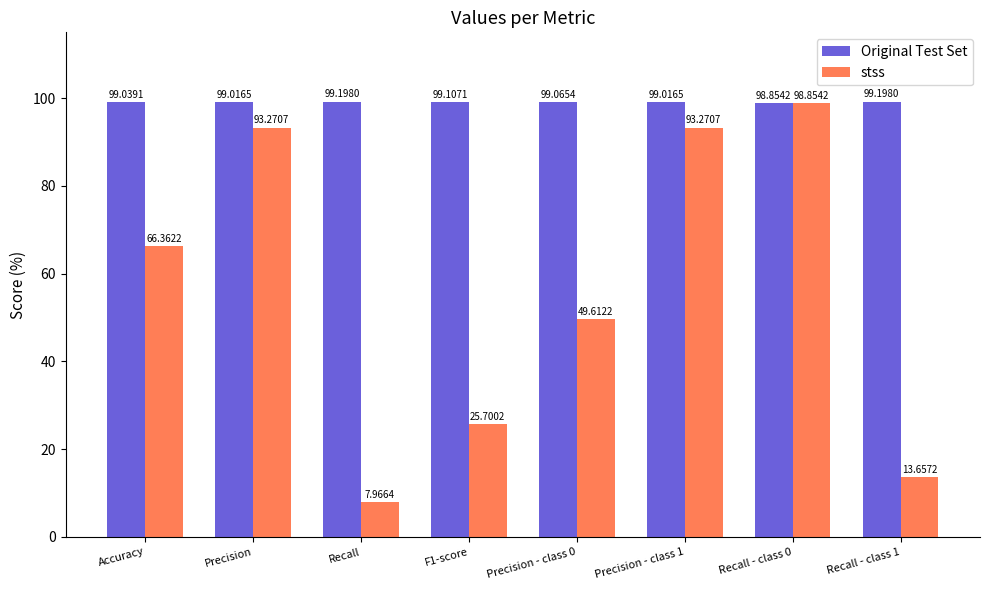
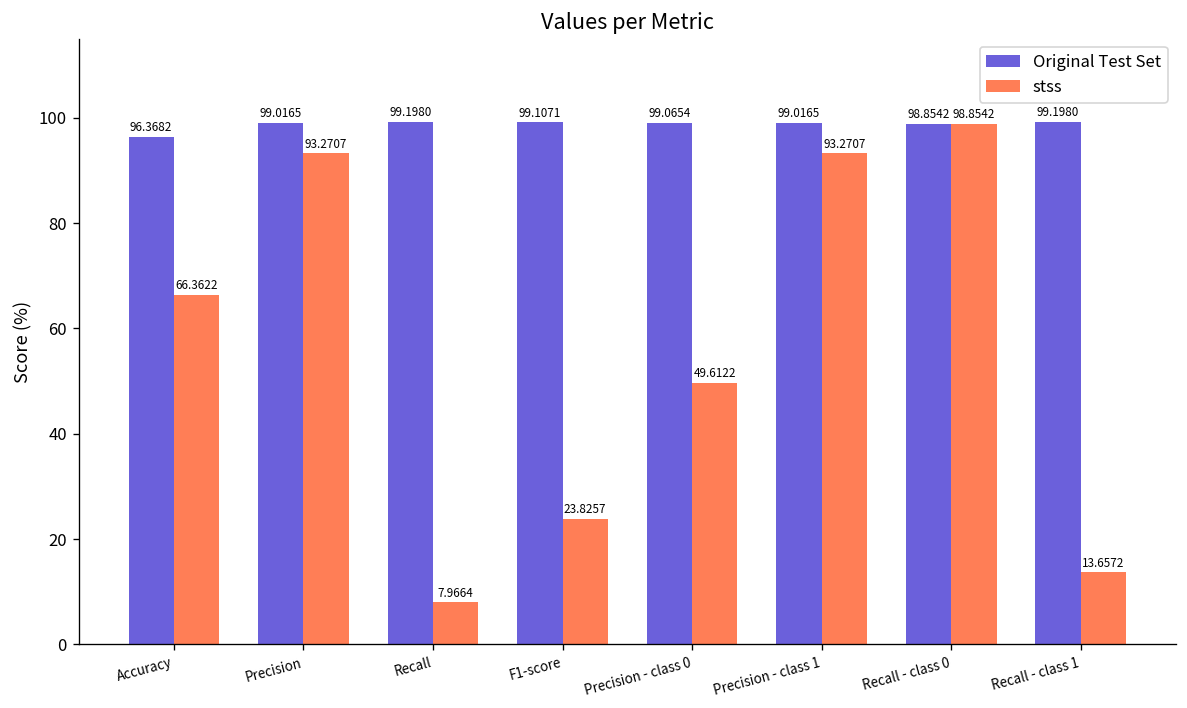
  {
    "Original Test Set": {
-     "Accuracy": 99.0391,
+     "Accuracy": 96.3682,
      "Precision": 99.0165,
      "Recall": 99.1980,
      "F1-score": 99.1071,
      "Precision - class 0": 99.0654,
      "Precision - class 1": 99.0165,
      "Recall - class 0": 98.8542,
      "Recall - class 1": 99.1980
    },
    "stss": {
      "Accuracy": 66.3622,
      "Precision": 93.2707,
      "Recall": 7.9664,
-     "F1-score": 25.7002,
+     "F1-score": 23.8257,
      "Precision - class 0": 49.6122,
      "Precision - class 1": 93.2707,
      "Recall - class 0": 98.8542,
      "Recall - class 1": 13.6572
    }
  }
